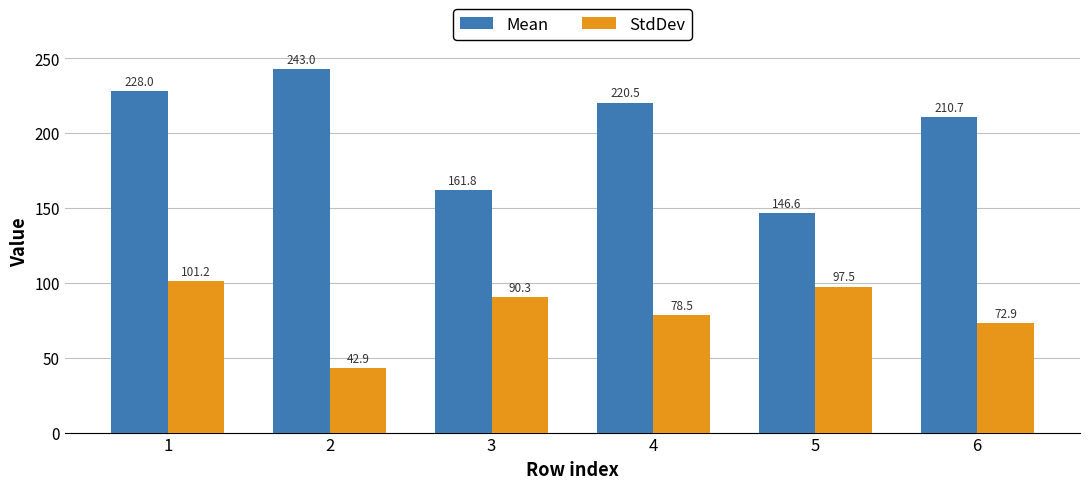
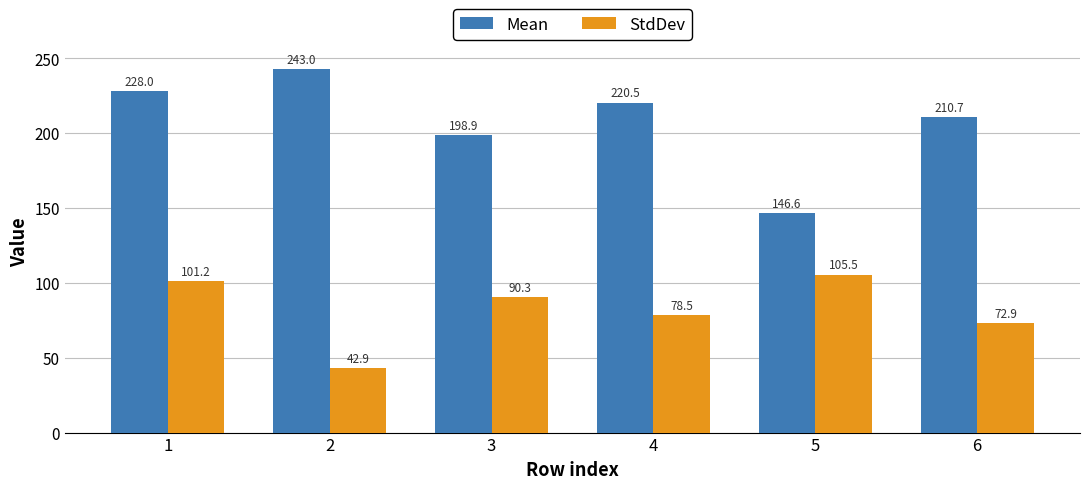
  {
    "Mean": {
      "1": 228.0,
      "2": 243.0,
-     "3": 161.8,
+     "3": 198.9,
      "4": 220.5,
      "5": 146.6,
      "6": 210.7
    },
    "StdDev": {
      "1": 101.2,
      "2": 42.9,
      "3": 90.3,
      "4": 78.5,
-     "5": 97.5,
+     "5": 105.5,
      "6": 72.9
    }
  }
